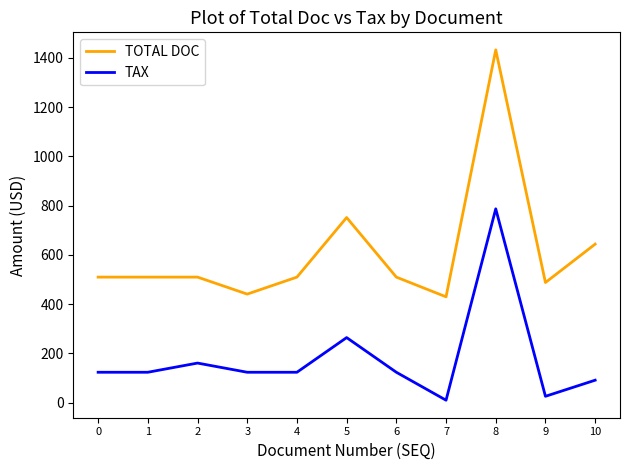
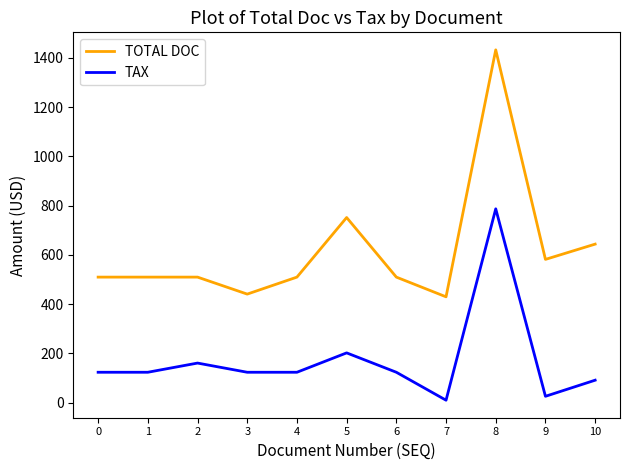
  {
    "TOTAL DOC": {
      "0": 510,
      "1": 510,
      "2": 510,
      "3": 440,
      "4": 510,
      "5": 750,
      "6": 510,
      "7": 430,
      "8": 1430,
-     "9": 490,
+     "9": 580,
      "10": 640
    },
    "TAX": {
      "0": 120,
      "1": 120,
      "2": 160,
      "3": 120,
      "4": 120,
-     "5": 260,
+     "5": 200,
      "6": 120,
      "7": 10,
      "8": 790,
      "9": 30,
      "10": 90
    }
  }
